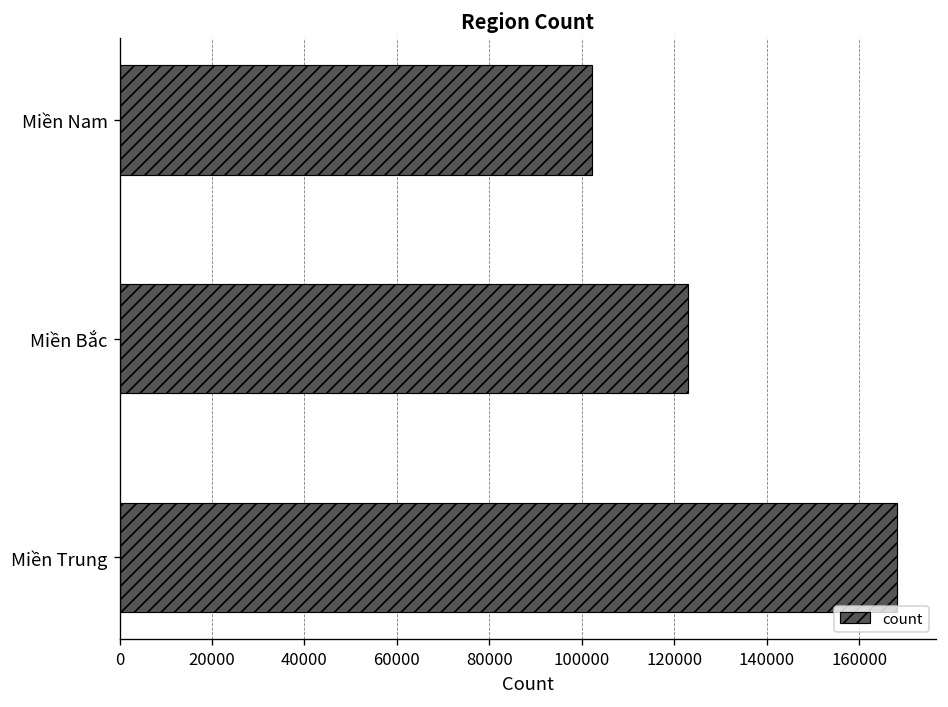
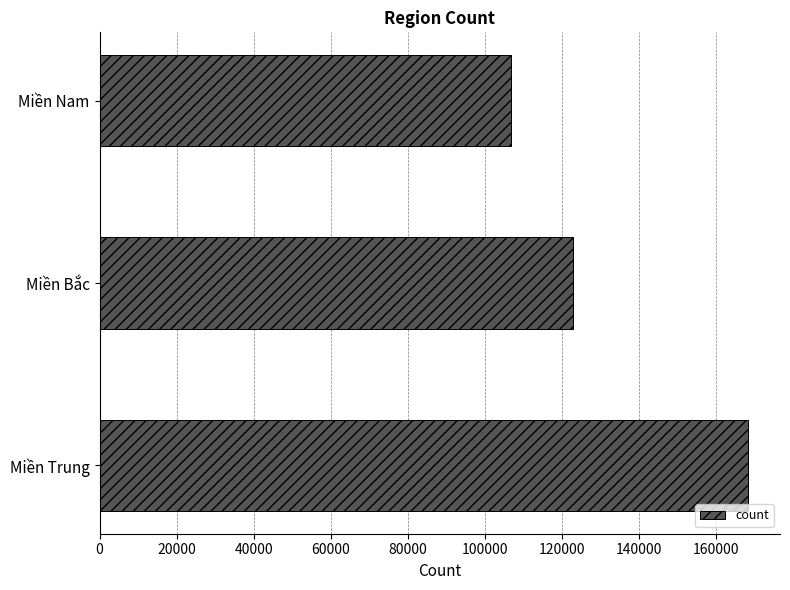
  {
-   "Miền Nam": 102000,
+   "Miền Nam": 107000,
    "Miền Bắc": 123000,
    "Miền Trung": 168000
  }
